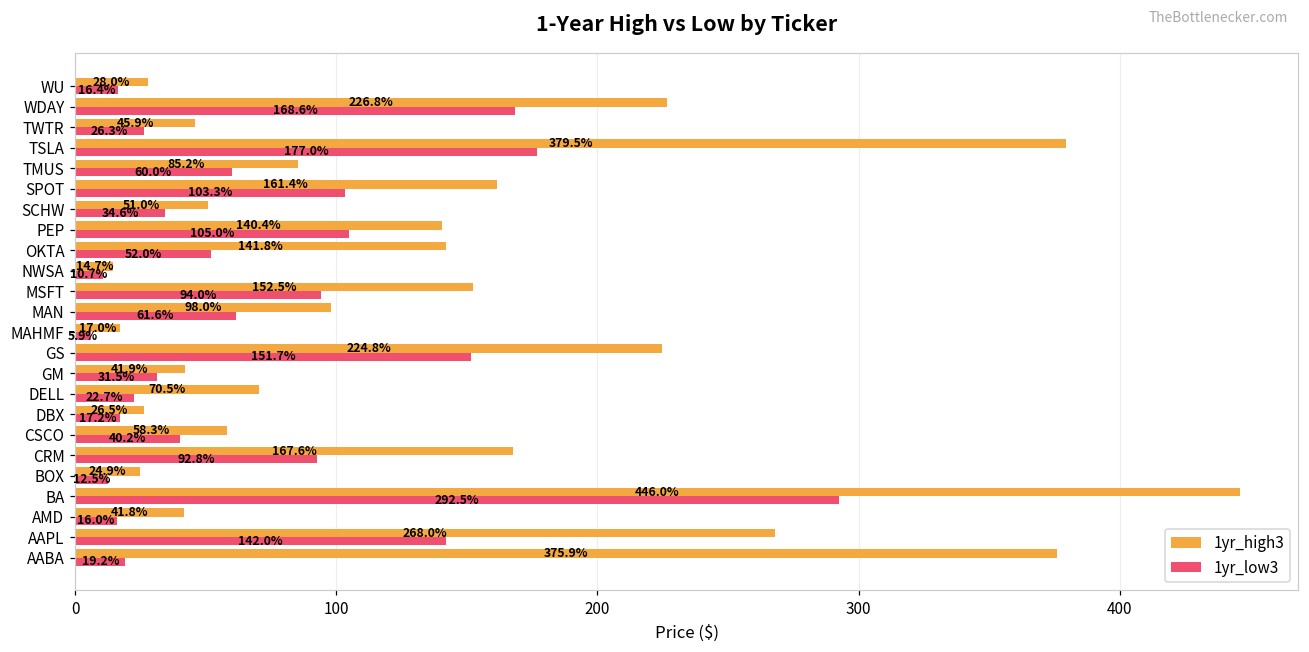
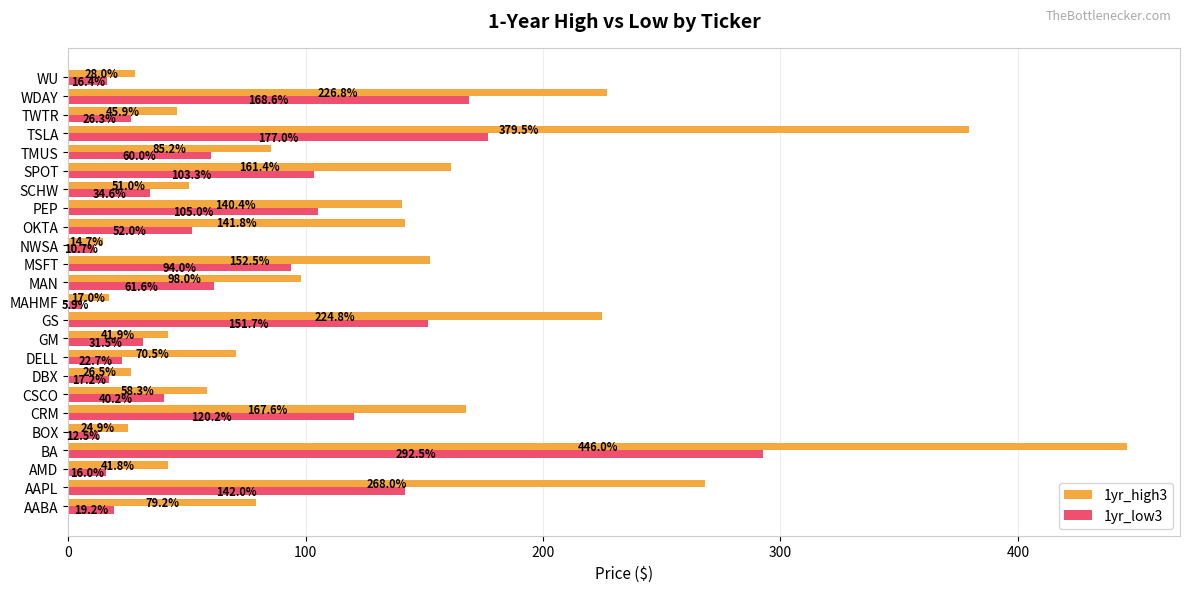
  {
    "1yr_high3": {
      "WDAY": "226.8%",
      "TWTR": "45.9%",
      "TSLA": "379.5%",
      "TMUS": "85.2%",
      "SPOT": "161.4%",
      "PEP": "140.4%",
      "OKTA": "141.8%",
      "MSFT": "152.5%",
      "MAN": "98.0%",
      "GS": "224.8%",
      "DELL": "70.5%",
      "CRM": "167.6%",
      "BA": "446.0%",
      "AMD": "41.8%",
      "AAPL": "268.0%",
-     "AABA": "375.9%"
+     "AABA": "79.2%"
    },
    "1yr_low3": {
      "WDAY": "168.6%",
      "TWTR": "26.3%",
      "TSLA": "177.0%",
      "TMUS": "60.0%",
      "SPOT": "103.3%",
      "PEP": "105.0%",
      "OKTA": "52.0%",
      "MSFT": "94.0%",
      "MAN": "61.6%",
      "GS": "151.7%",
      "DELL": "22.7%",
-     "CRM": "92.8%",
+     "CRM": "120.2%",
      "BA": "292.5%",
      "AMD": "16.0%",
      "AAPL": "142.0%",
      "AABA": "19.2%"
    }
  }
